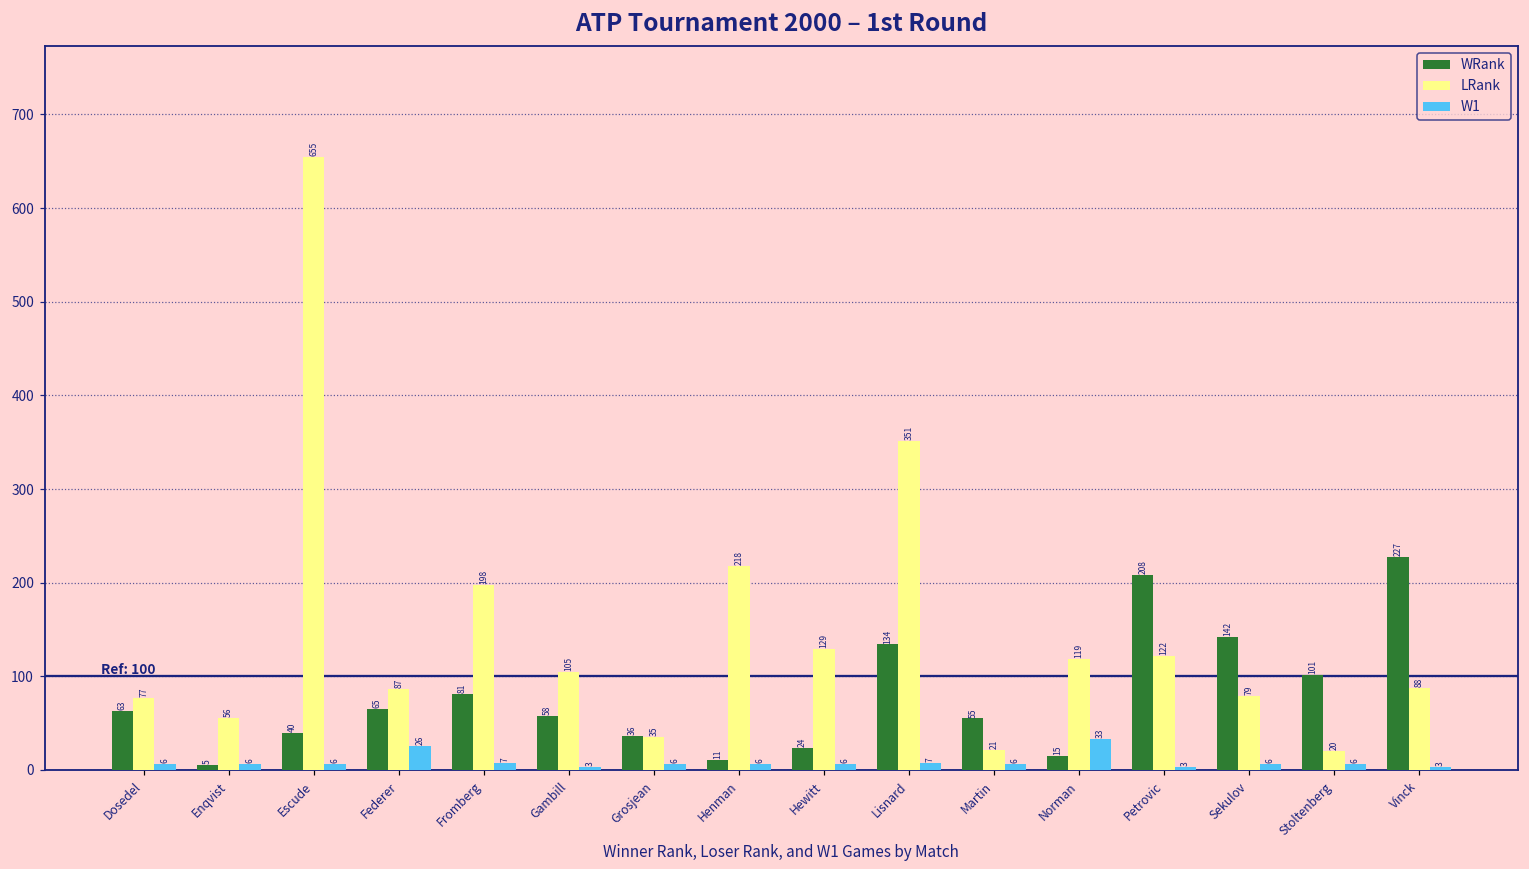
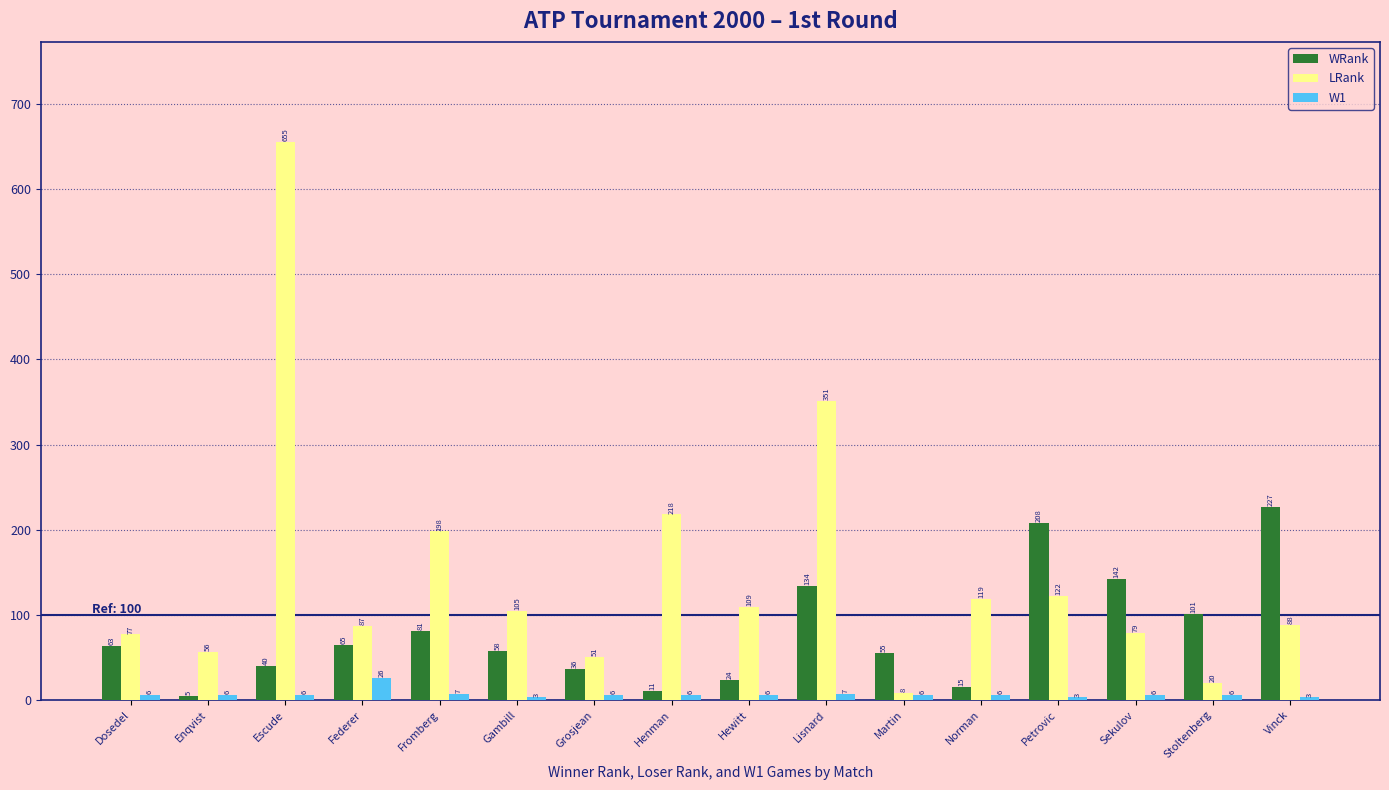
  {
    "WRank": {
      "Dosedel": 63,
      "Enqvist": 5,
      "Escude": 40,
      "Federer": 65,
      "Fromberg": 81,
      "Gambill": 58,
      "Grosjean": 36,
      "Henman": 11,
      "Hewitt": 24,
      "Lisnard": 134,
      "Martin": 55,
      "Norman": 15,
      "Petrovic": 208,
      "Sekulov": 142,
      "Stoltenberg": 101,
      "Vinck": 227
    },
    "LRank": {
      "Dosedel": 77,
      "Enqvist": 56,
      "Escude": 655,
      "Federer": 87,
      "Fromberg": 198,
      "Gambill": 105,
-     "Grosjean": 35,
+     "Grosjean": 51,
      "Henman": 218,
-     "Hewitt": 129,
+     "Hewitt": 109,
      "Lisnard": 351,
-     "Martin": 21,
+     "Martin": 8,
      "Norman": 119,
      "Petrovic": 122,
      "Sekulov": 79,
      "Stoltenberg": 20,
      "Vinck": 88
    },
    "W1": {
      "Dosedel": 6,
      "Enqvist": 6,
      "Escude": 6,
      "Federer": 26,
      "Fromberg": 7,
      "Gambill": 3,
      "Grosjean": 6,
      "Henman": 6,
      "Hewitt": 6,
      "Lisnard": 7,
      "Martin": 6,
-     "Norman": 33,
+     "Norman": 6,
      "Petrovic": 3,
      "Sekulov": 6,
      "Stoltenberg": 6,
      "Vinck": 3
    }
  }
